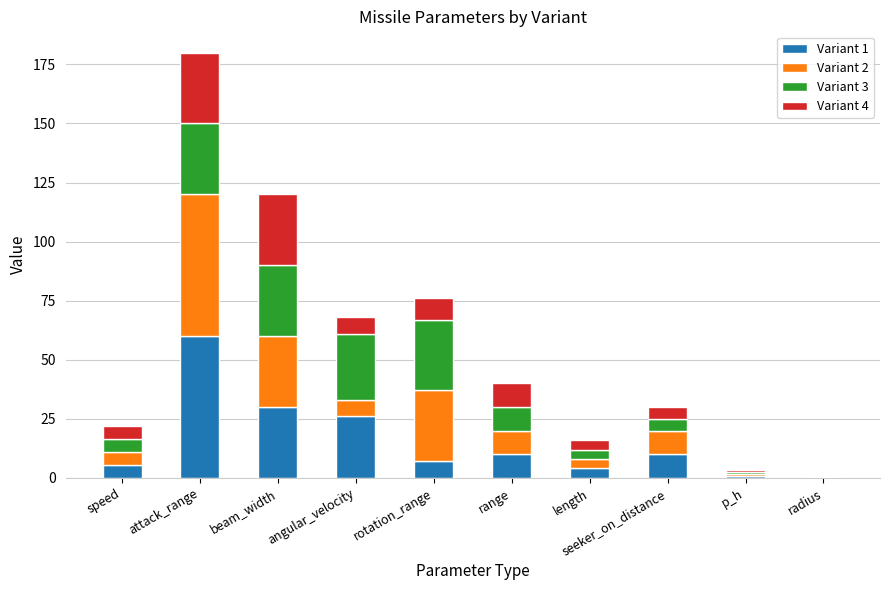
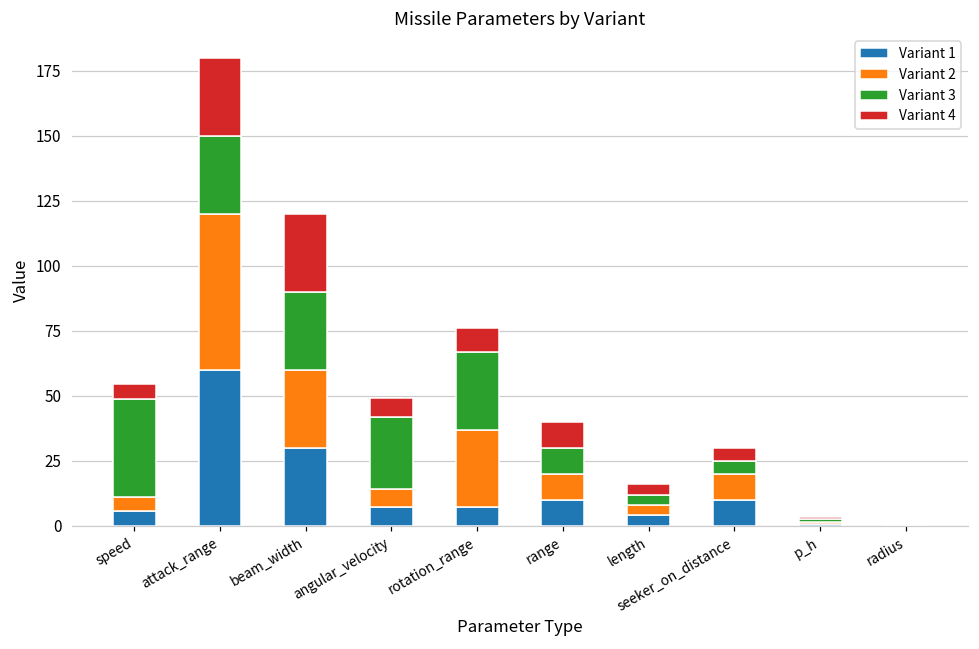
  {
    "Variant 1": {
      "speed": 6,
      "attack_range": 60,
      "beam_width": 30,
-     "angular_velocity": 26,
+     "angular_velocity": 7,
      "rotation_range": 7,
      "range": 10,
      "length": 4,
      "seeker_on_distance": 10
    },
    "Variant 2": {
      "speed": 6,
      "attack_range": 60,
      "beam_width": 30,
      "angular_velocity": 7,
      "rotation_range": 30,
      "range": 10,
      "length": 4,
      "seeker_on_distance": 10
    },
    "Variant 3": {
-     "speed": 6,
+     "speed": 38,
      "attack_range": 30,
      "beam_width": 30,
      "angular_velocity": 28,
      "rotation_range": 30,
      "range": 10,
      "length": 4,
      "seeker_on_distance": 5
    },
    "Variant 4": {
      "speed": 6,
      "attack_range": 30,
      "beam_width": 30,
      "angular_velocity": 7,
      "rotation_range": 9,
      "range": 10,
      "length": 4,
      "seeker_on_distance": 5
    }
  }
